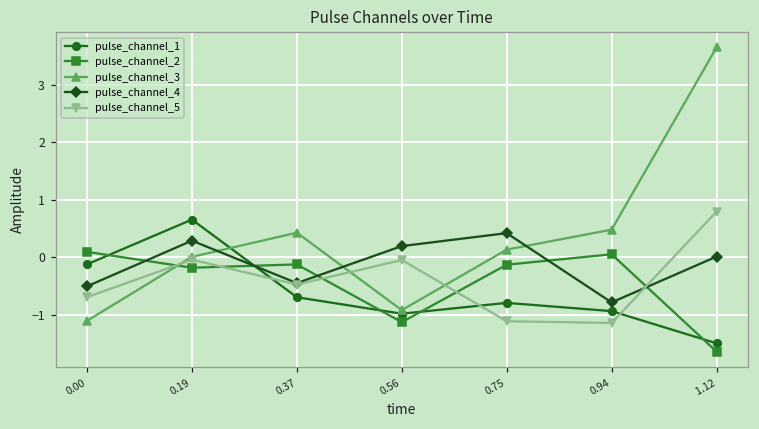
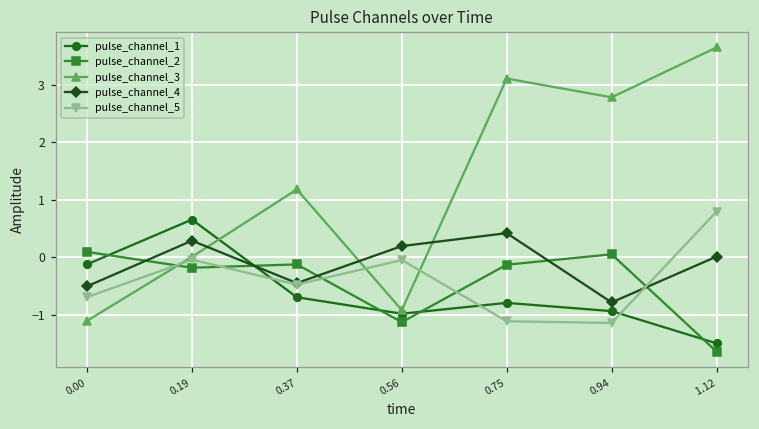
  {
    "pulse_channel_3": {
      "0.00": -1.1,
      "0.19": 0.0,
-     "0.37": 0.4,
+     "0.37": 1.2,
      "0.56": -0.9,
-     "0.75": 0.1,
-     "0.94": 0.5,
+     "0.75": 3.1,
+     "0.94": 2.8,
      "1.12": 3.6
    },
    "pulse_channel_5": {
      "0.00": -0.7,
      "0.19": 0.0,
      "0.56": 0.0,
      "0.75": -1.1,
      "0.94": -1.1,
      "1.12": 0.8
    }
  }
